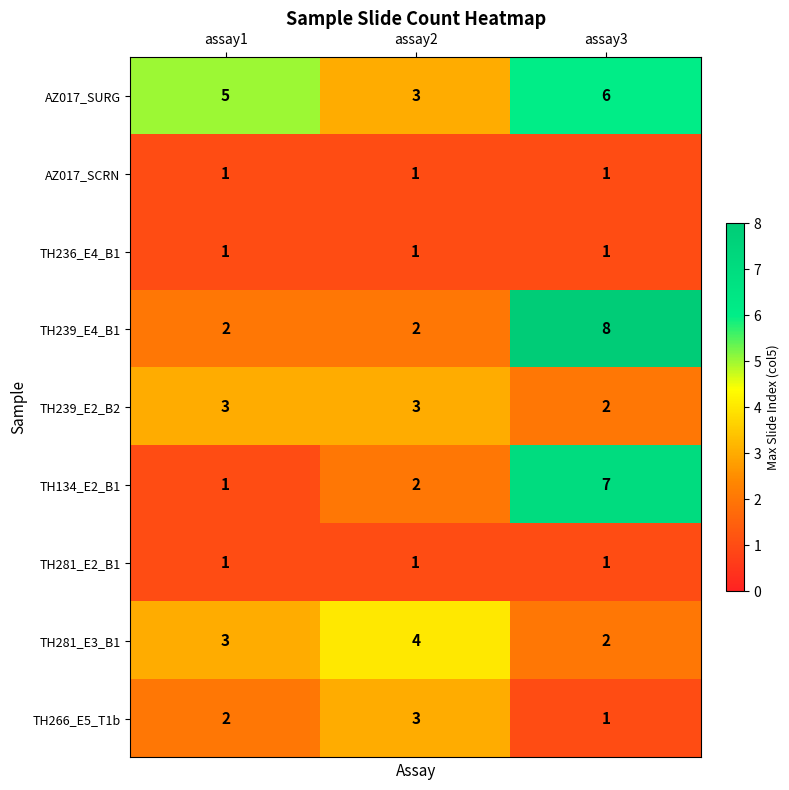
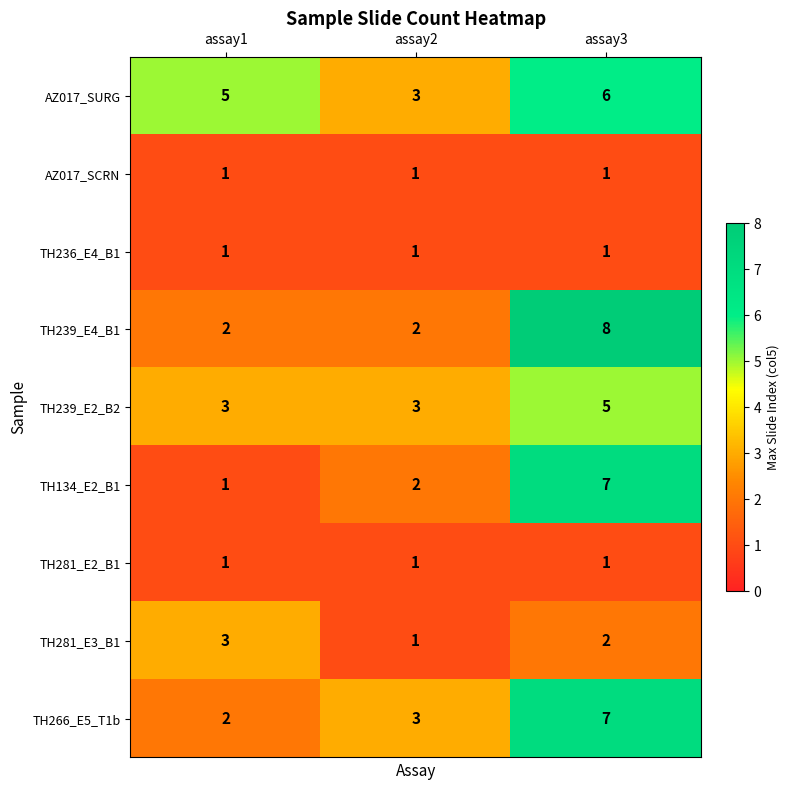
  {
    "AZ017_SURG": {
      "assay1": 5,
      "assay2": 3,
      "assay3": 6
    },
    "AZ017_SCRN": {
      "assay1": 1,
      "assay2": 1,
      "assay3": 1
    },
    "TH236_E4_B1": {
      "assay1": 1,
      "assay2": 1,
      "assay3": 1
    },
    "TH239_E4_B1": {
      "assay1": 2,
      "assay2": 2,
      "assay3": 8
    },
    "TH239_E2_B2": {
      "assay1": 3,
      "assay2": 3,
-     "assay3": 2
+     "assay3": 5
    },
    "TH134_E2_B1": {
      "assay1": 1,
      "assay2": 2,
      "assay3": 7
    },
    "TH281_E2_B1": {
      "assay1": 1,
      "assay2": 1,
      "assay3": 1
    },
    "TH281_E3_B1": {
      "assay1": 3,
-     "assay2": 4,
+     "assay2": 1,
      "assay3": 2
    },
    "TH266_E5_T1b": {
      "assay1": 2,
      "assay2": 3,
-     "assay3": 1
+     "assay3": 7
    }
  }
